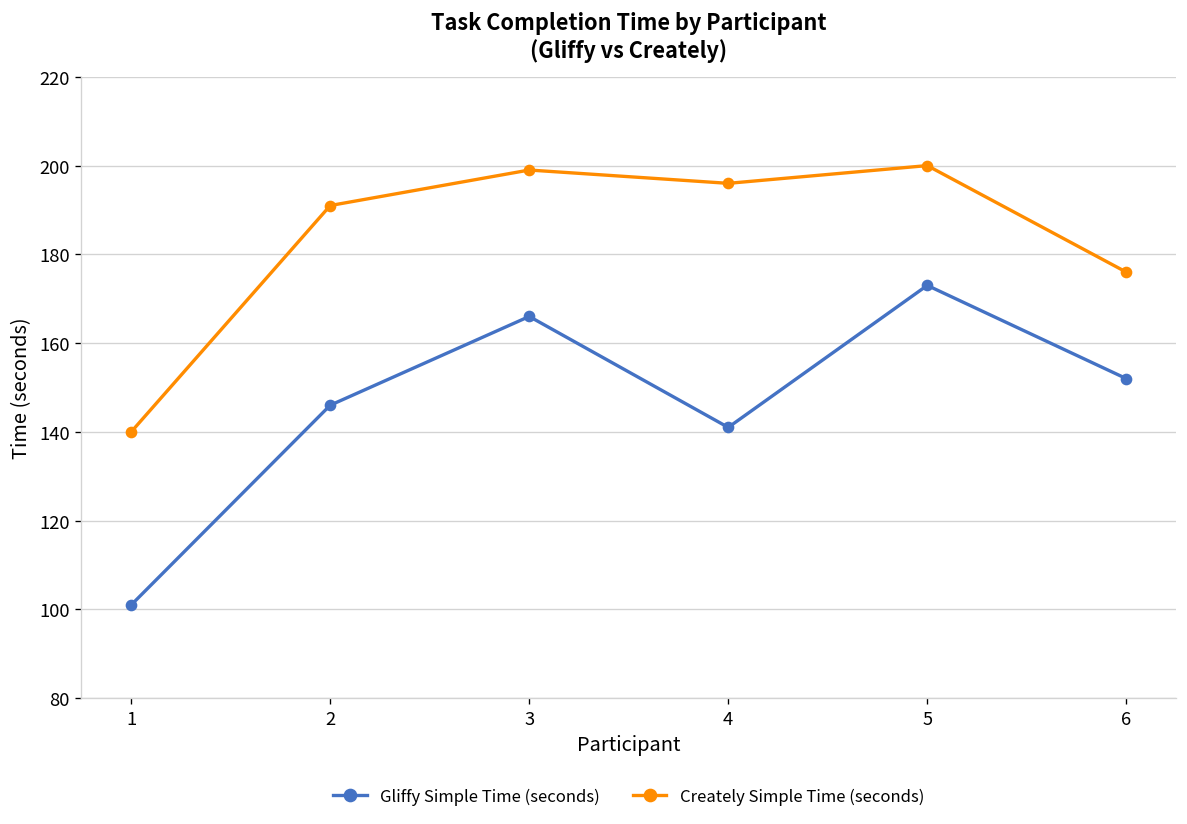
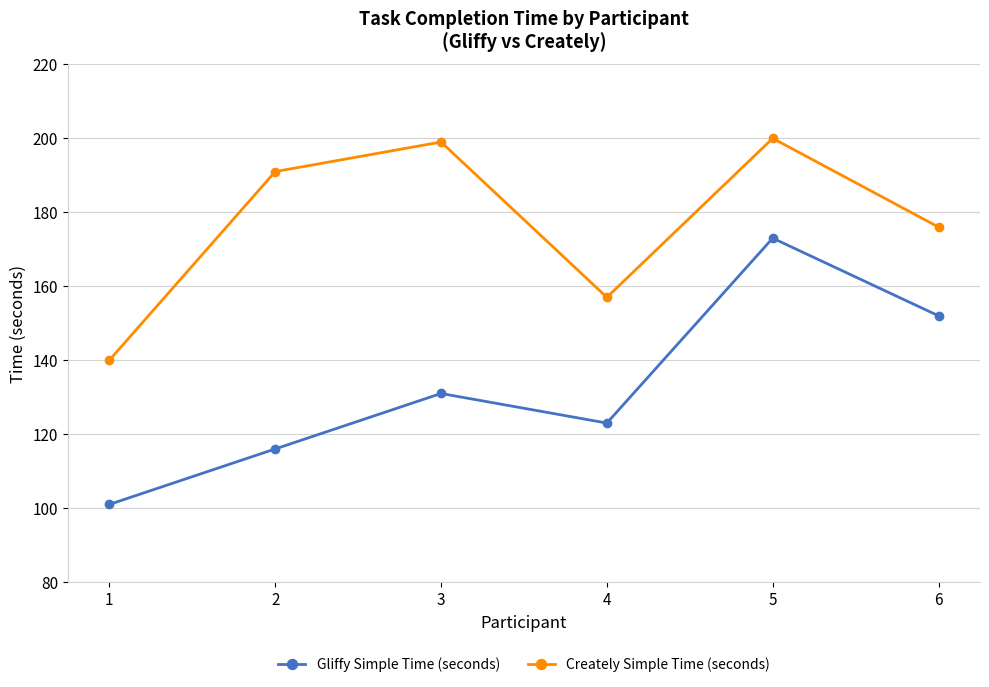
  {
    "Gliffy Simple Time (seconds)": {
      "1": 101,
-     "2": 146,
-     "3": 166,
-     "4": 141,
+     "2": 116,
+     "3": 131,
+     "4": 123,
      "5": 173,
      "6": 152
    },
    "Creately Simple Time (seconds)": {
      "1": 140,
      "2": 191,
      "3": 199,
-     "4": 196,
+     "4": 157,
      "5": 200,
      "6": 176
    }
  }
